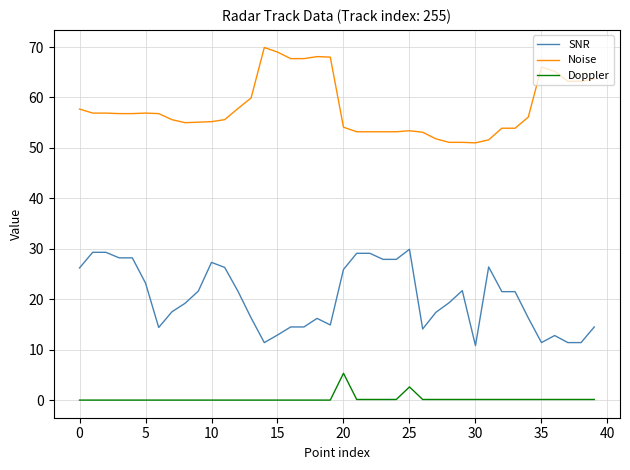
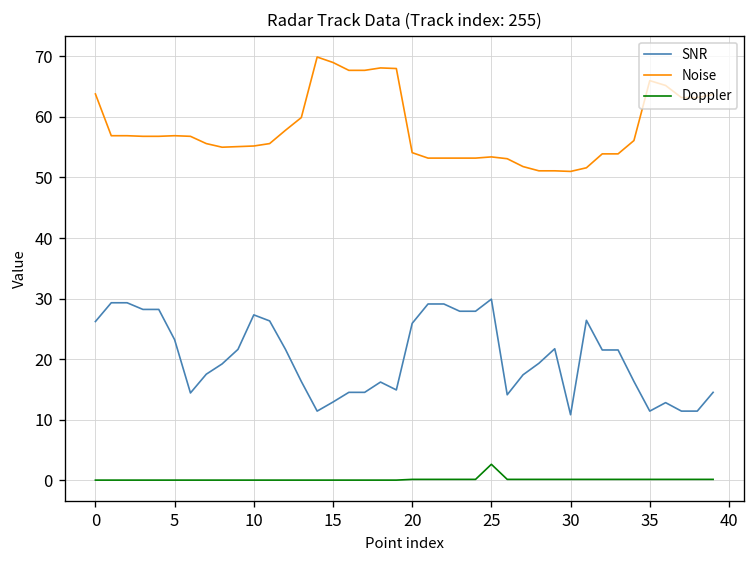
  {
    "SNR": {
      "0": 26,
      "5": 23,
      "10": 27,
      "15": 13,
      "20": 26,
      "25": 30,
      "30": 11,
      "35": 11
    },
    "Noise": {
-     "0": 58,
+     "0": 64,
      "5": 57,
      "10": 55,
      "15": 69,
      "20": 54,
      "25": 53,
      "30": 51
    },
    "Doppler": {
      "0": 0,
      "5": 0,
      "10": 0,
      "15": 0,
-     "20": 5,
+     "20": 0,
      "25": 3,
      "30": 0,
      "35": 0
    }
  }
